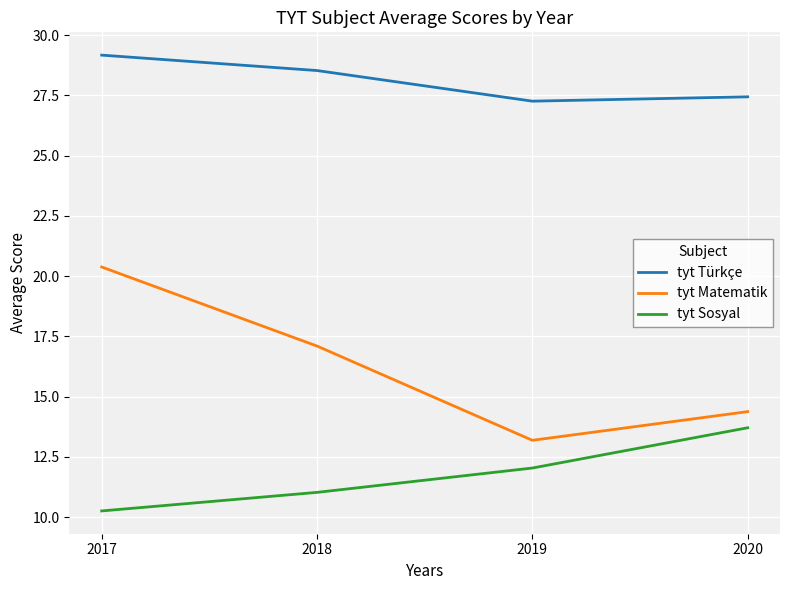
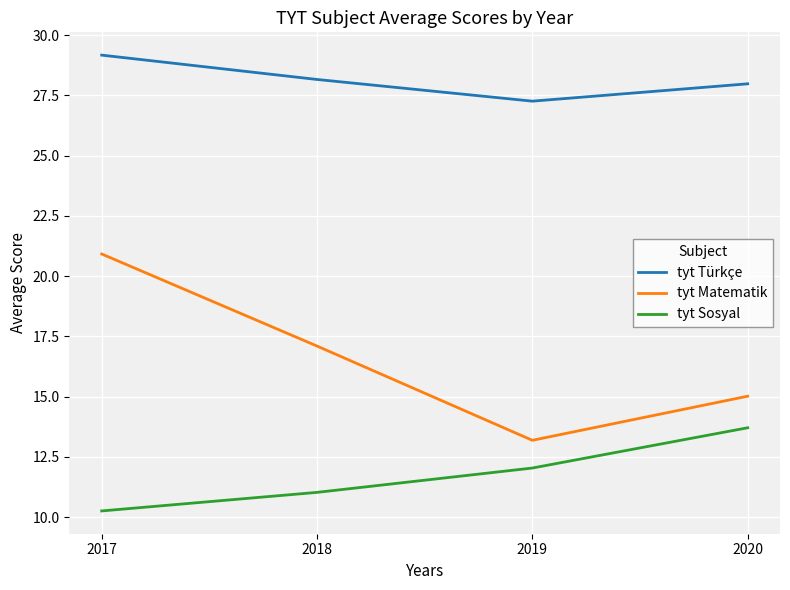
  {
    "tyt Türkçe": {
      "2017": 29.2,
-     "2018": 28.5,
+     "2018": 28.2,
      "2019": 27.3,
-     "2020": 27.4
+     "2020": 28.0
    },
    "tyt Matematik": {
-     "2017": 20.4,
+     "2017": 20.9,
      "2018": 17.1,
      "2019": 13.2,
-     "2020": 14.4
+     "2020": 15.0
    },
    "tyt Sosyal": {
      "2017": 10.3,
      "2018": 11.0,
      "2019": 12.0,
      "2020": 13.7
    }
  }
